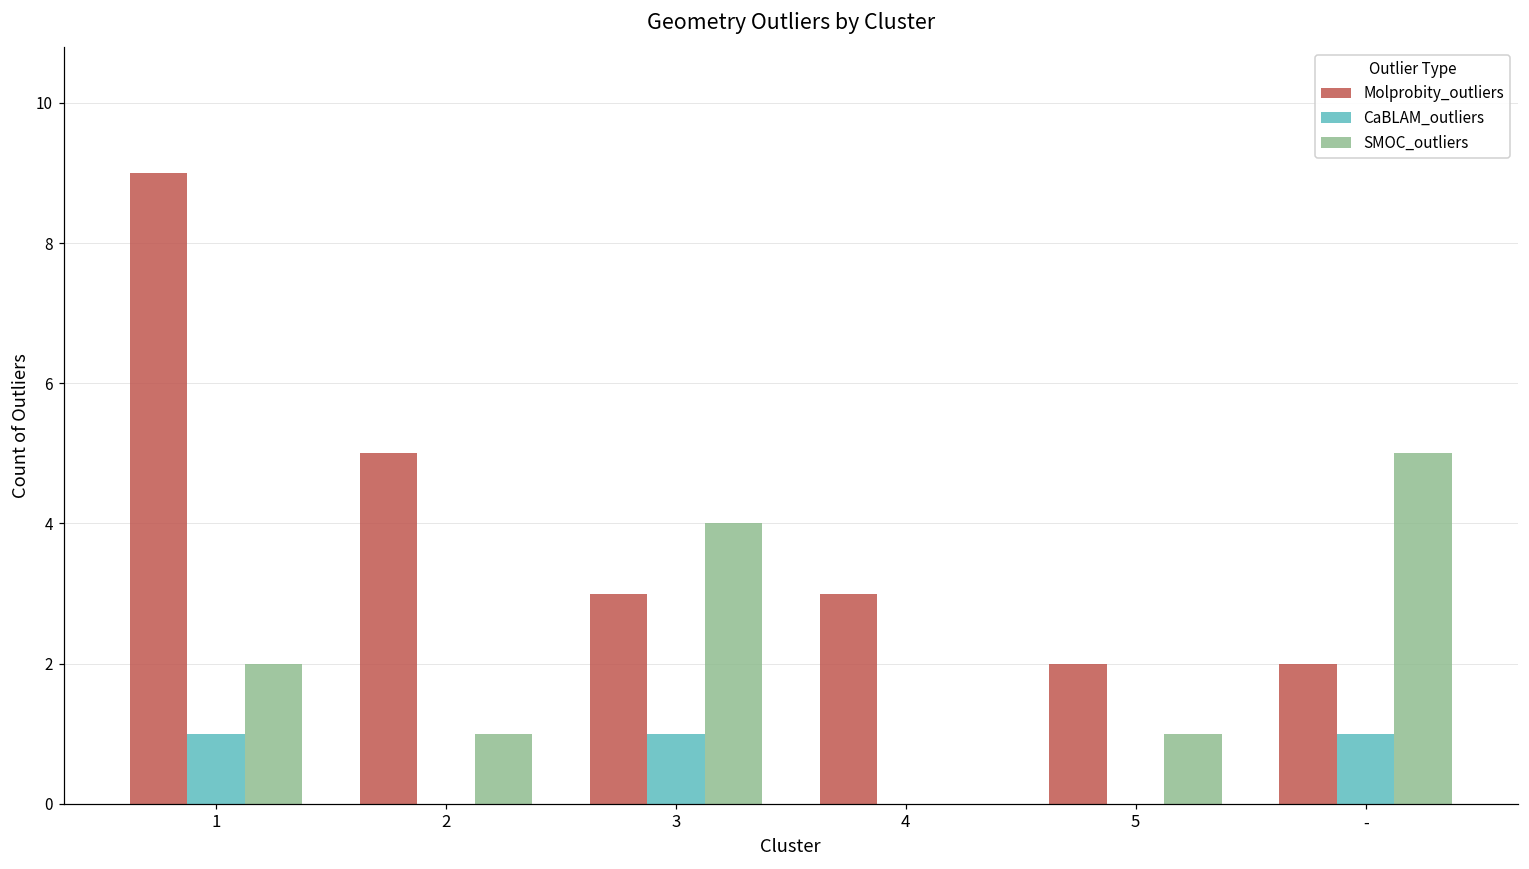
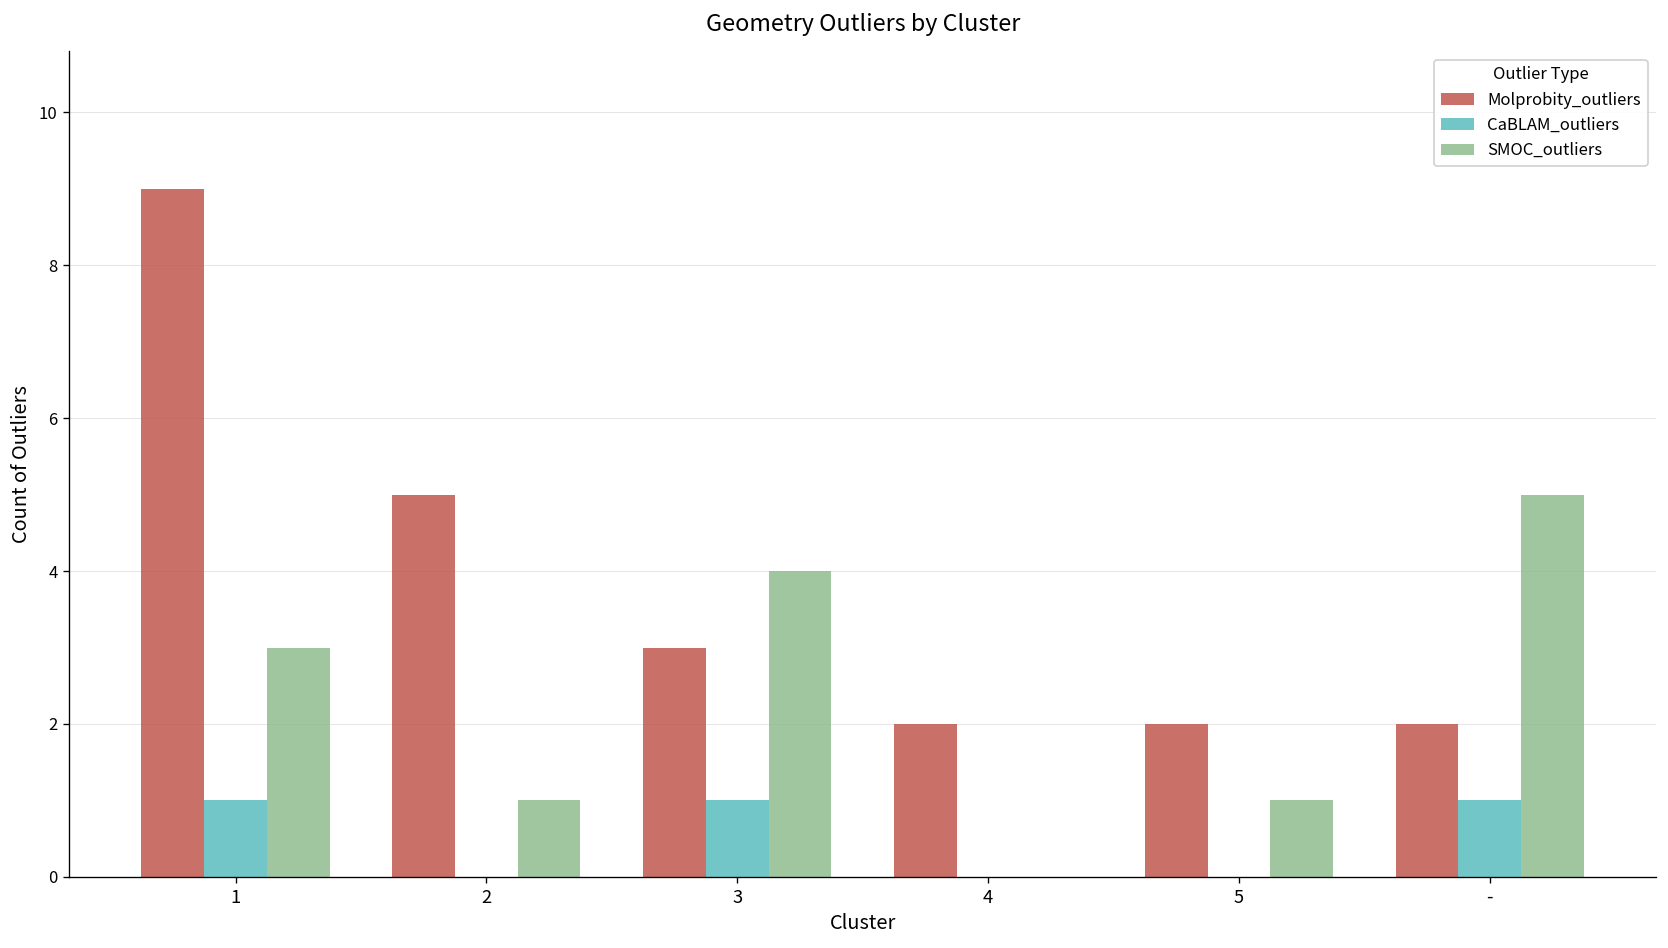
  {
    "Molprobity_outliers": {
      "1": 9,
      "2": 5,
      "3": 3,
-     "4": 3,
+     "4": 2,
      "5": 2,
      "-": 2
    },
    "CaBLAM_outliers": {
      "1": 1,
      "2": 0,
      "3": 1,
      "4": 0,
      "5": 0,
      "-": 1
    },
    "SMOC_outliers": {
-     "1": 2,
+     "1": 3,
      "2": 1,
      "3": 4,
      "4": 0,
      "5": 1,
      "-": 5
    }
  }
